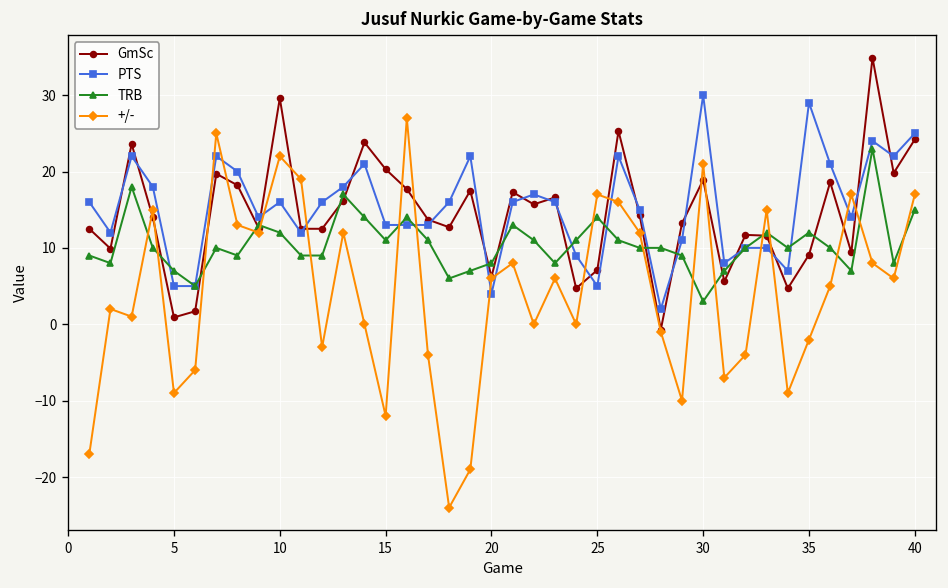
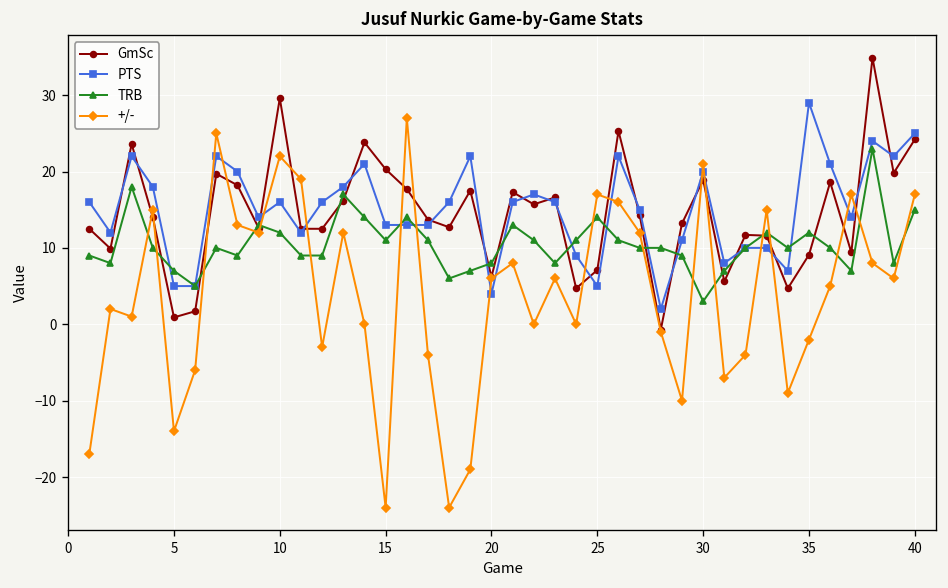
  {
    "GmSc": {
      "5": 1,
      "10": 30,
      "15": 20,
      "25": 7,
      "30": 19,
      "35": 9,
      "40": 24
    },
    "PTS": {
      "5": 5,
      "10": 16,
      "15": 13,
      "20": 4,
      "25": 5,
-     "30": 30,
+     "30": 20,
      "35": 29,
      "40": 25
    },
    "TRB": {
      "5": 7,
      "10": 12,
      "15": 11,
      "20": 8,
      "25": 14,
      "30": 3,
      "35": 12,
      "40": 15
    },
    "+/-": {
-     "5": -9,
+     "5": -14,
      "10": 22,
-     "15": -12,
+     "15": -24,
      "25": 17,
      "30": 21,
      "35": -2,
      "40": 17
    }
  }
